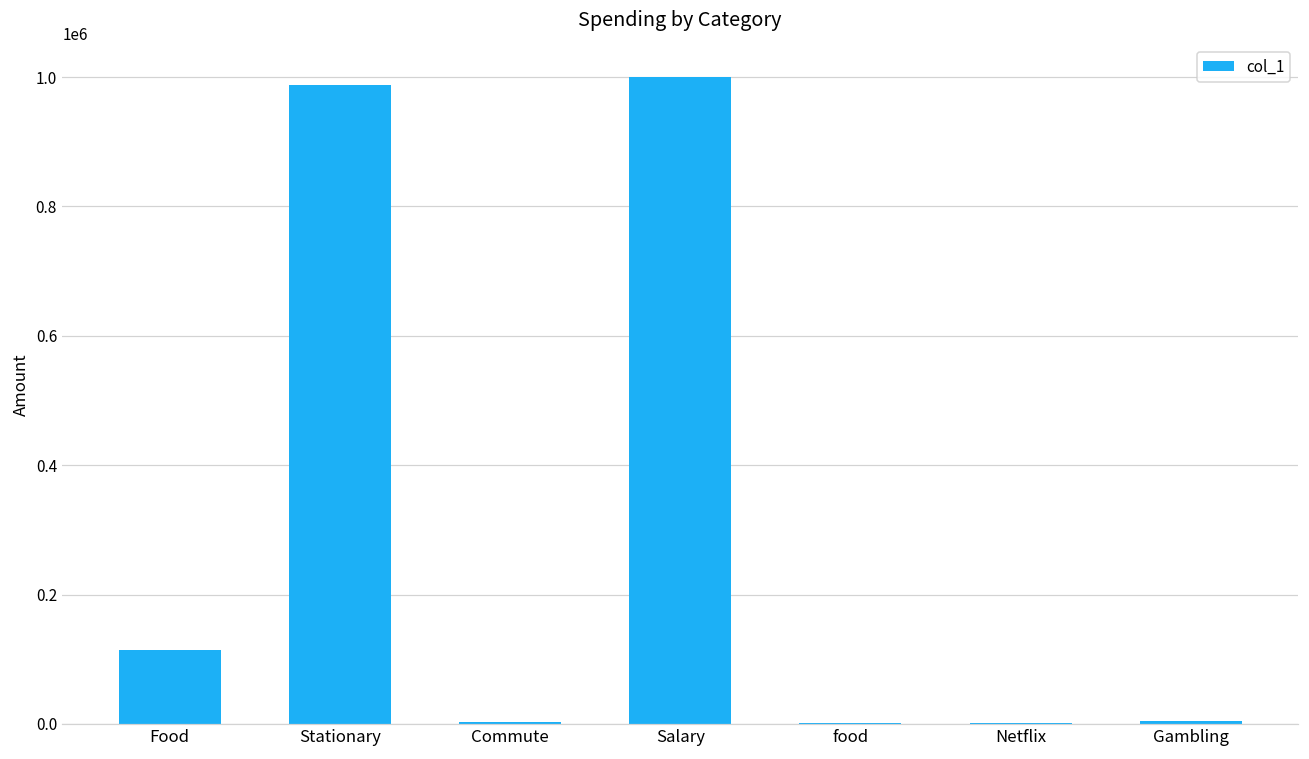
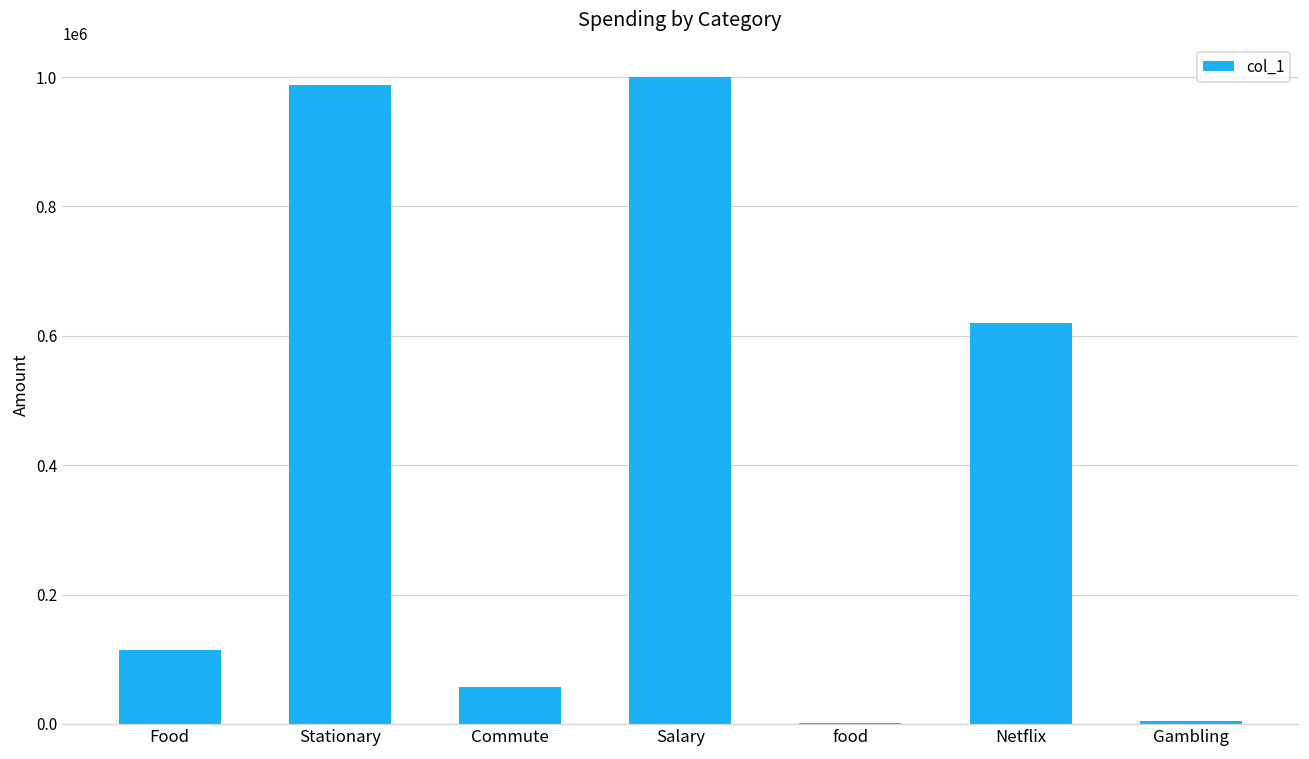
  {
    "Food": 110000,
    "Stationary": 990000,
-   "Commute": 0,
+   "Commute": 60000,
    "Salary": 1000000,
-   "Netflix": 0,
+   "Netflix": 620000,
    "Gambling": 10000
  }
